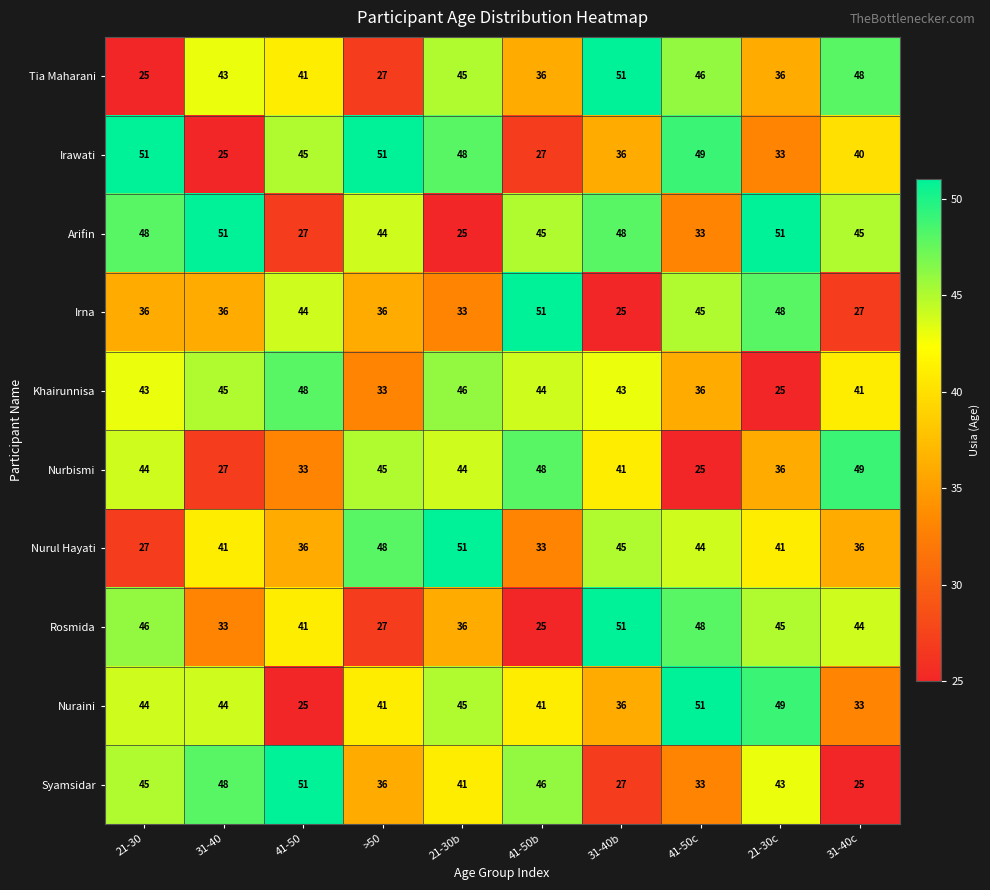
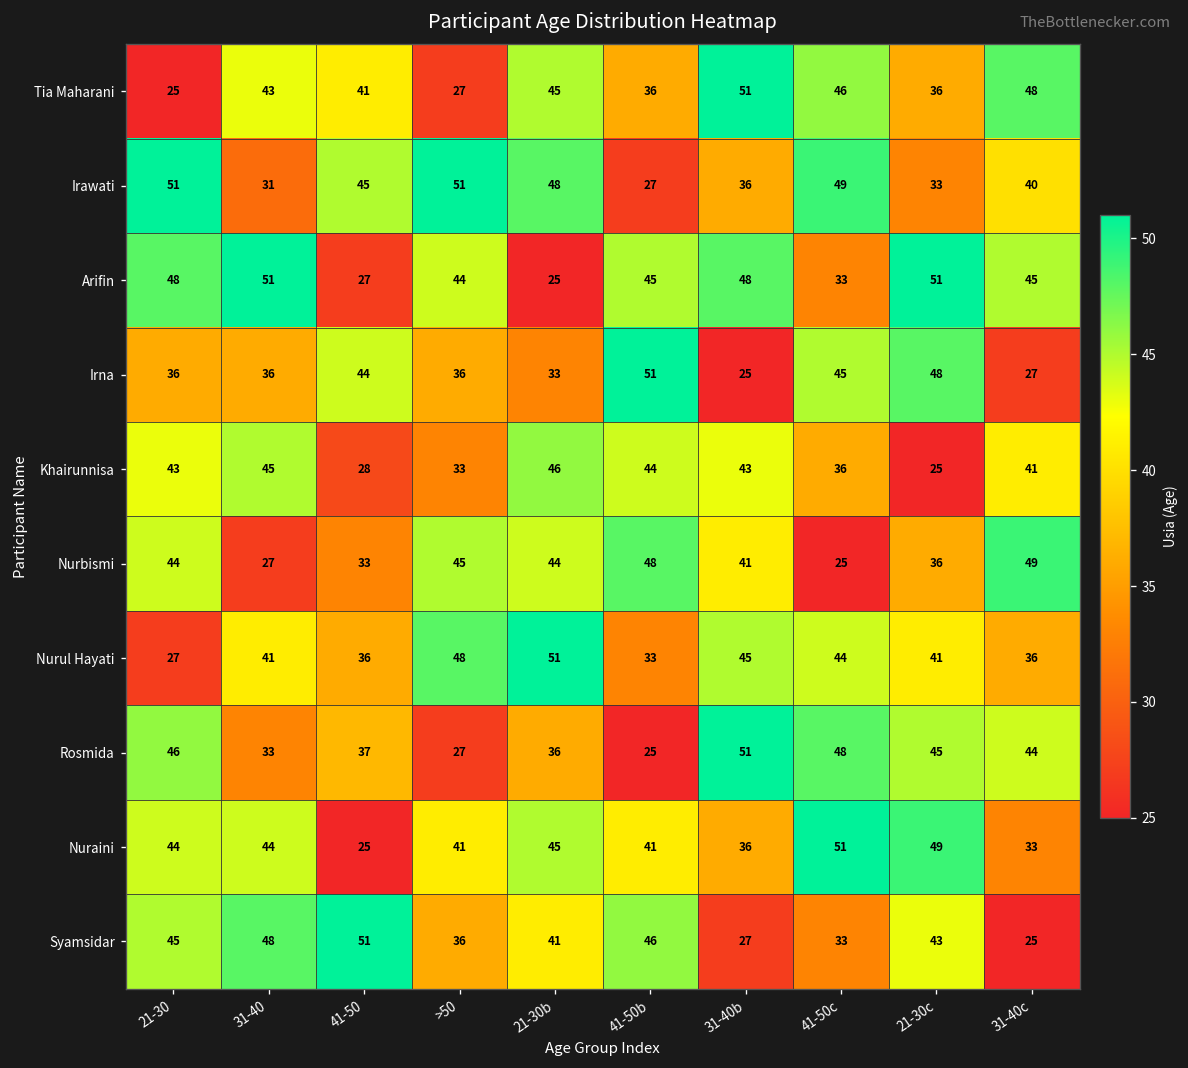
  {
    "Tia Maharani": {
      "21-30": 25,
      "31-40": 43,
      "41-50": 41,
      ">50": 27,
      "21-30b": 45,
      "41-50b": 36,
      "31-40b": 51,
      "41-50c": 46,
      "21-30c": 36,
      "31-40c": 48
    },
    "Irawati": {
      "21-30": 51,
-     "31-40": 25,
+     "31-40": 31,
      "41-50": 45,
      ">50": 51,
      "21-30b": 48,
      "41-50b": 27,
      "31-40b": 36,
      "41-50c": 49,
      "21-30c": 33,
      "31-40c": 40
    },
    "Arifin": {
      "21-30": 48,
      "31-40": 51,
      "41-50": 27,
      ">50": 44,
      "21-30b": 25,
      "41-50b": 45,
      "31-40b": 48,
      "41-50c": 33,
      "21-30c": 51,
      "31-40c": 45
    },
    "Irna": {
      "21-30": 36,
      "31-40": 36,
      "41-50": 44,
      ">50": 36,
      "21-30b": 33,
      "41-50b": 51,
      "31-40b": 25,
      "41-50c": 45,
      "21-30c": 48,
      "31-40c": 27
    },
    "Khairunnisa": {
      "21-30": 43,
      "31-40": 45,
-     "41-50": 48,
+     "41-50": 28,
      ">50": 33,
      "21-30b": 46,
      "41-50b": 44,
      "31-40b": 43,
      "41-50c": 36,
      "21-30c": 25,
      "31-40c": 41
    },
    "Nurbismi": {
      "21-30": 44,
      "31-40": 27,
      "41-50": 33,
      ">50": 45,
      "21-30b": 44,
      "41-50b": 48,
      "31-40b": 41,
      "41-50c": 25,
      "21-30c": 36,
      "31-40c": 49
    },
    "Nurul Hayati": {
      "21-30": 27,
      "31-40": 41,
      "41-50": 36,
      ">50": 48,
      "21-30b": 51,
      "41-50b": 33,
      "31-40b": 45,
      "41-50c": 44,
      "21-30c": 41,
      "31-40c": 36
    },
    "Rosmida": {
      "21-30": 46,
      "31-40": 33,
-     "41-50": 41,
+     "41-50": 37,
      ">50": 27,
      "21-30b": 36,
      "41-50b": 25,
      "31-40b": 51,
      "41-50c": 48,
      "21-30c": 45,
      "31-40c": 44
    },
    "Nuraini": {
      "21-30": 44,
      "31-40": 44,
      "41-50": 25,
      ">50": 41,
      "21-30b": 45,
      "41-50b": 41,
      "31-40b": 36,
      "41-50c": 51,
      "21-30c": 49,
      "31-40c": 33
    },
    "Syamsidar": {
      "21-30": 45,
      "31-40": 48,
      "41-50": 51,
      ">50": 36,
      "21-30b": 41,
      "41-50b": 46,
      "31-40b": 27,
      "41-50c": 33,
      "21-30c": 43,
      "31-40c": 25
    }
  }
